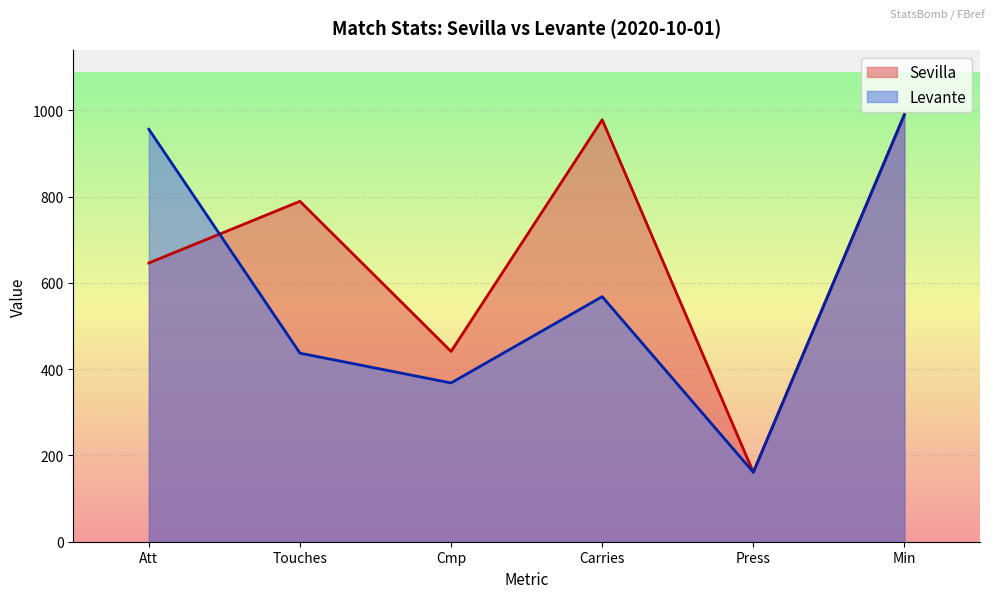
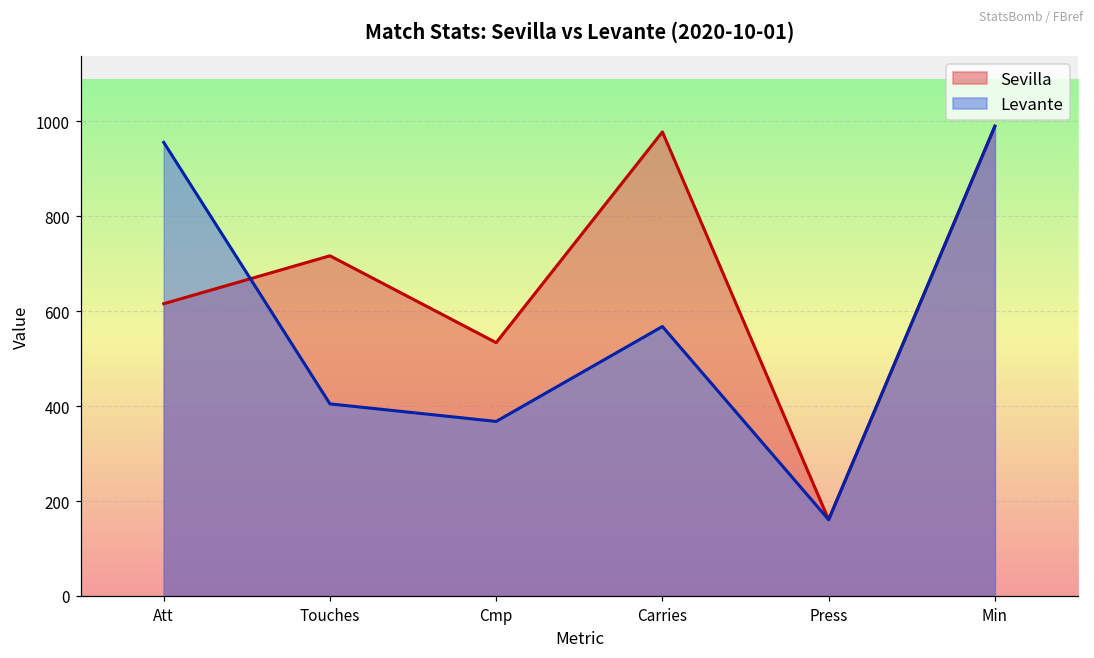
  {
    "Sevilla": {
-     "Att": 650,
-     "Touches": 790,
-     "Cmp": 440,
+     "Att": 620,
+     "Touches": 720,
+     "Cmp": 530,
      "Carries": 980
    },
    "Levante": {
      "Att": 960,
-     "Touches": 440,
+     "Touches": 410,
      "Cmp": 370,
      "Carries": 570
    }
  }
